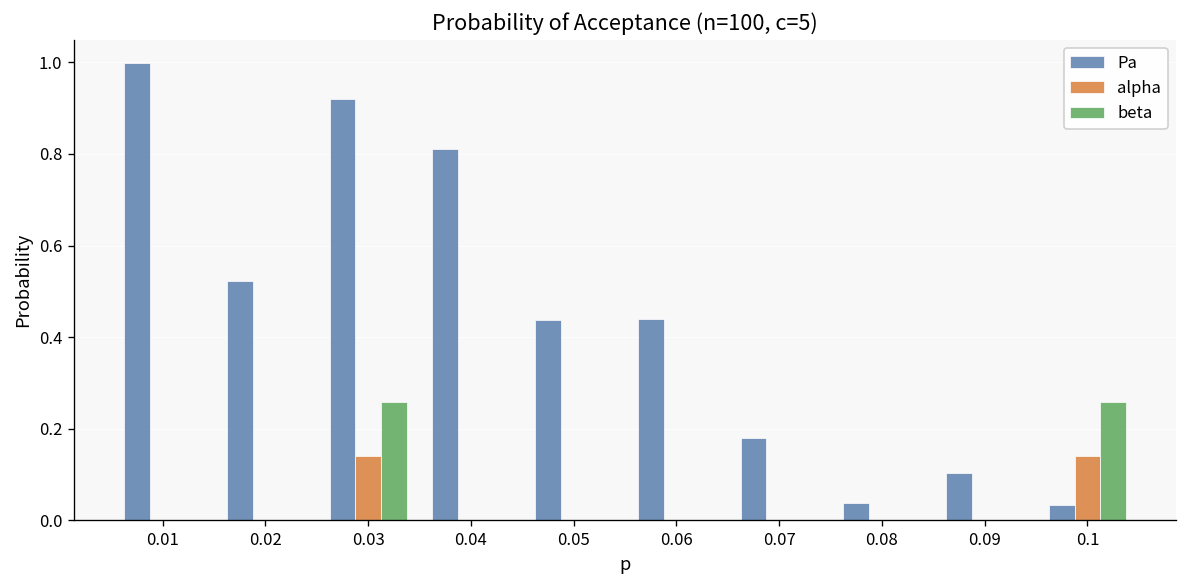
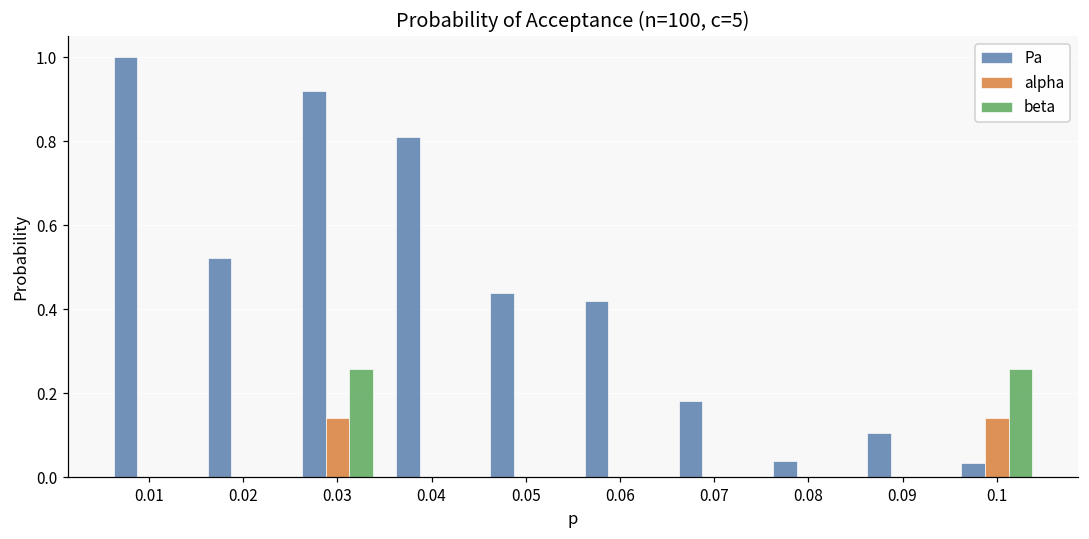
  {
    "Pa": {
      "0.01": 1.00,
      "0.02": 0.52,
      "0.03": 0.92,
      "0.04": 0.81,
      "0.05": 0.44,
-     "0.06": 0.44,
+     "0.06": 0.42,
      "0.07": 0.18,
      "0.08": 0.04,
      "0.09": 0.10,
      "0.1": 0.03
    },
    "alpha": {
      "0.01": 0.00,
      "0.02": 0.00,
      "0.03": 0.14,
      "0.04": 0.00,
      "0.05": 0.00,
      "0.06": 0.00,
      "0.07": 0.00,
      "0.08": 0.00,
      "0.09": 0.00,
      "0.1": 0.14
    },
    "beta": {
      "0.01": 0.00,
      "0.02": 0.00,
      "0.03": 0.26,
      "0.04": 0.00,
      "0.05": 0.00,
      "0.06": 0.00,
      "0.07": 0.00,
      "0.08": 0.00,
      "0.09": 0.00,
      "0.1": 0.26
    }
  }
